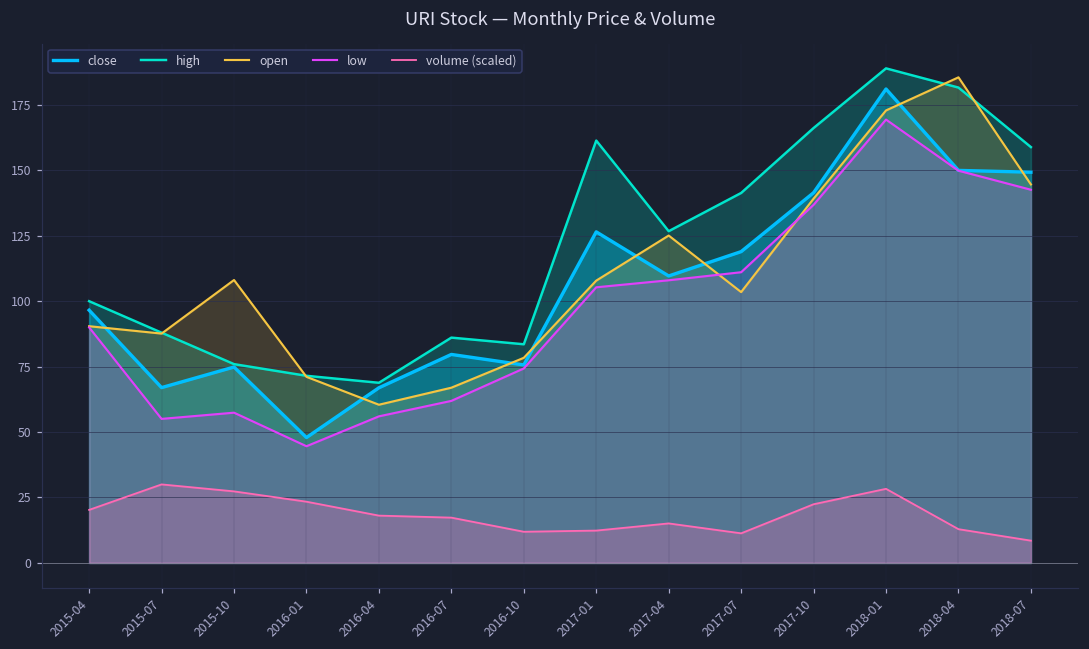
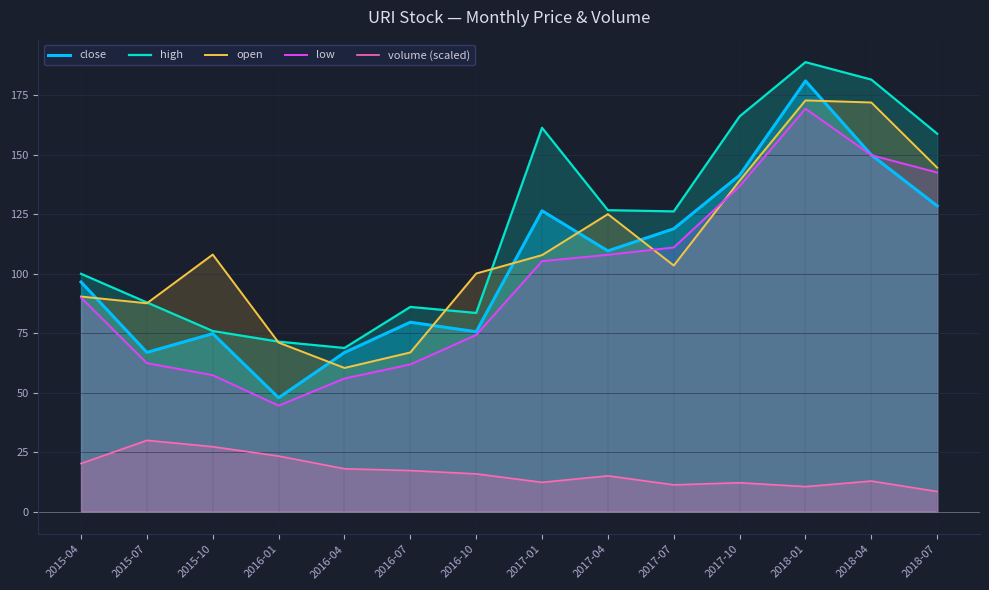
  {
    "close": {
      "2015-04": 97,
      "2015-07": 67,
      "2015-10": 75,
      "2016-01": 48,
      "2016-04": 67,
      "2016-07": 80,
      "2016-10": 76,
      "2017-01": 127,
      "2017-04": 110,
      "2017-07": 119,
      "2017-10": 141,
      "2018-01": 181,
-     "2018-07": 149
+     "2018-07": 129
    },
    "high": {
      "2015-04": 100,
      "2015-10": 76,
      "2016-04": 69,
      "2016-07": 86,
      "2016-10": 84,
      "2017-01": 161,
      "2017-04": 127,
-     "2017-07": 141,
+     "2017-07": 126,
      "2017-10": 166,
      "2018-01": 189,
      "2018-04": 182,
      "2018-07": 159
    },
    "open": {
      "2015-10": 108,
      "2016-04": 60,
      "2016-07": 67,
-     "2016-10": 78,
+     "2016-10": 100,
      "2017-01": 108,
      "2017-04": 125,
      "2017-07": 104,
      "2017-10": 139,
      "2018-01": 173,
-     "2018-04": 186,
+     "2018-04": 172,
      "2018-07": 145
    },
    "low": {
-     "2015-07": 55,
+     "2015-07": 62,
      "2015-10": 57,
      "2016-01": 45,
      "2016-04": 56,
      "2016-07": 62,
      "2016-10": 74,
      "2017-01": 105,
      "2017-04": 108,
      "2017-07": 111,
      "2017-10": 137,
      "2018-01": 169,
      "2018-07": 143
    },
    "volume (scaled)": {
      "2015-04": 20,
      "2015-07": 30,
      "2015-10": 27,
      "2016-01": 23,
      "2016-04": 18,
      "2016-07": 17,
-     "2016-10": 12,
+     "2016-10": 16,
      "2017-01": 12,
      "2017-04": 15,
      "2017-07": 11,
-     "2017-10": 22,
-     "2018-01": 28,
+     "2017-10": 12,
+     "2018-01": 11,
      "2018-04": 13,
      "2018-07": 9
    }
  }
